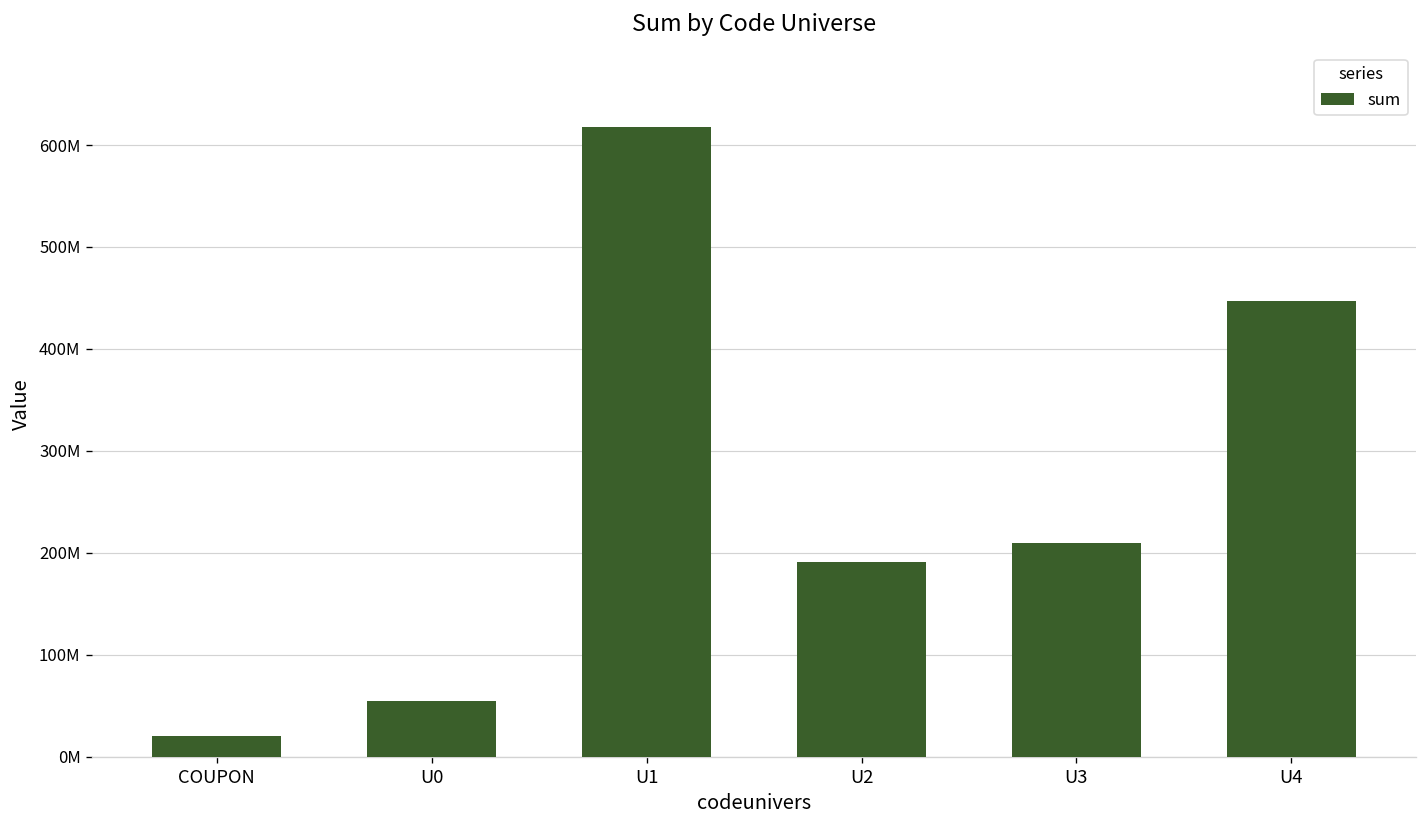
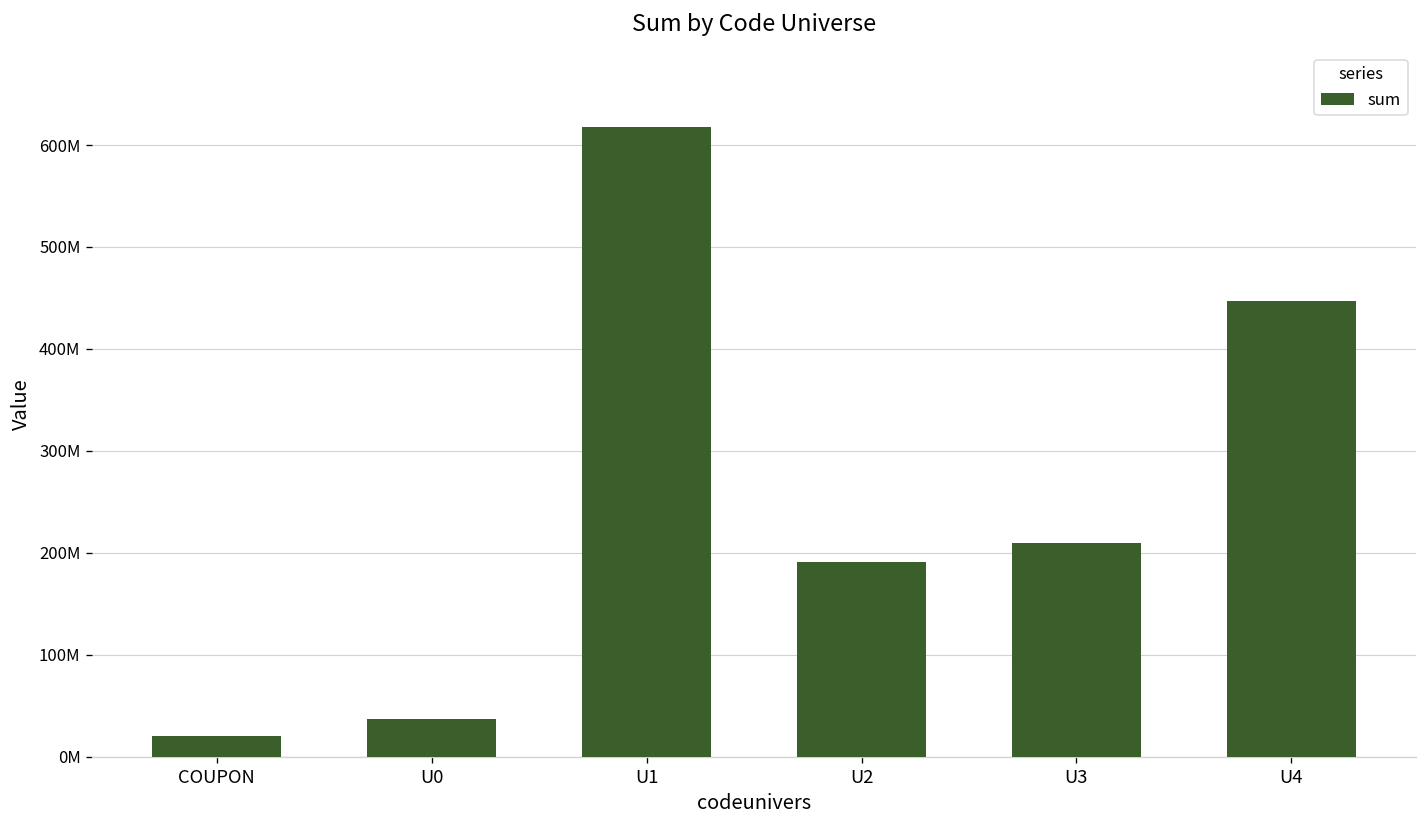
  {
    "COUPON": 20000000,
-   "U0": 60000000,
+   "U0": 40000000,
    "U1": 620000000,
    "U2": 190000000,
    "U3": 210000000,
    "U4": 450000000
  }
